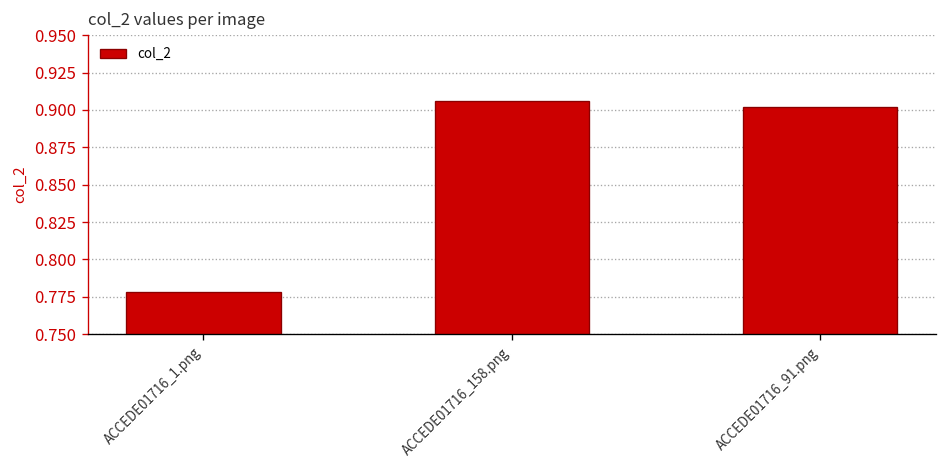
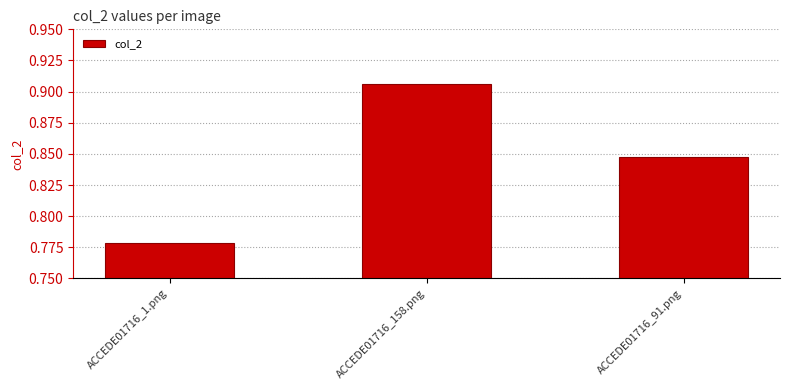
  {
    "ACCEDE01716_1.png": 0.778,
    "ACCEDE01716_158.png": 0.906,
-   "ACCEDE01716_91.png": 0.902
+   "ACCEDE01716_91.png": 0.848
  }
